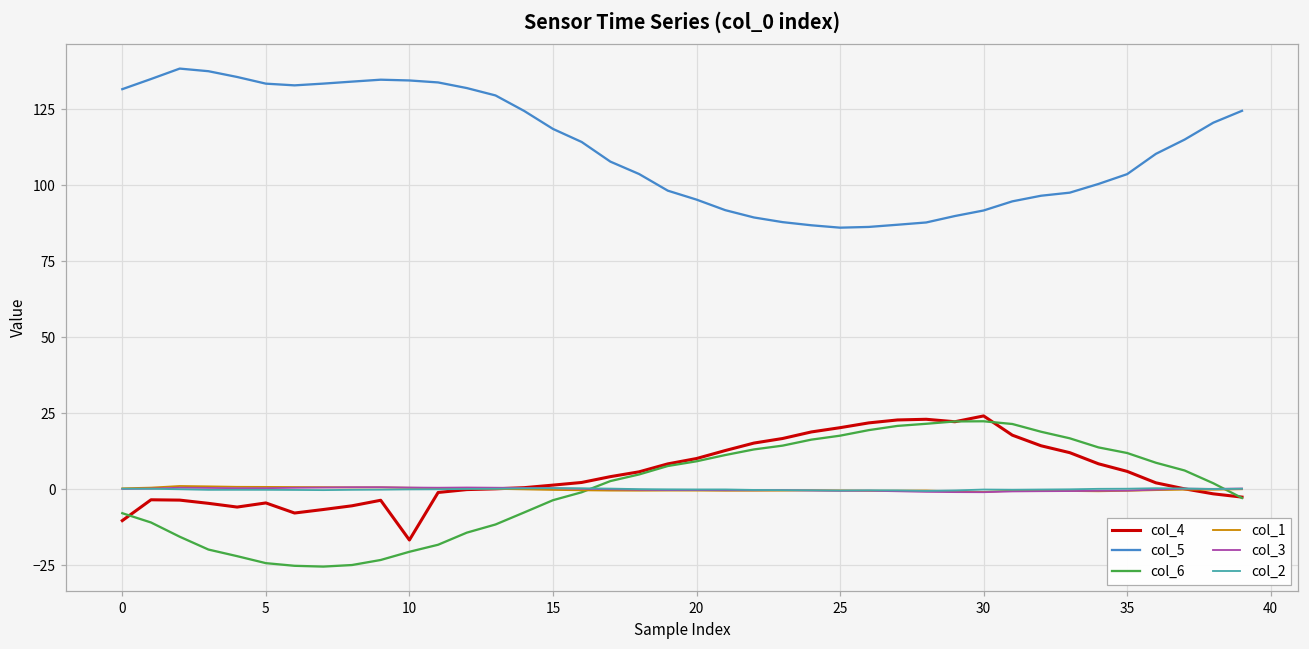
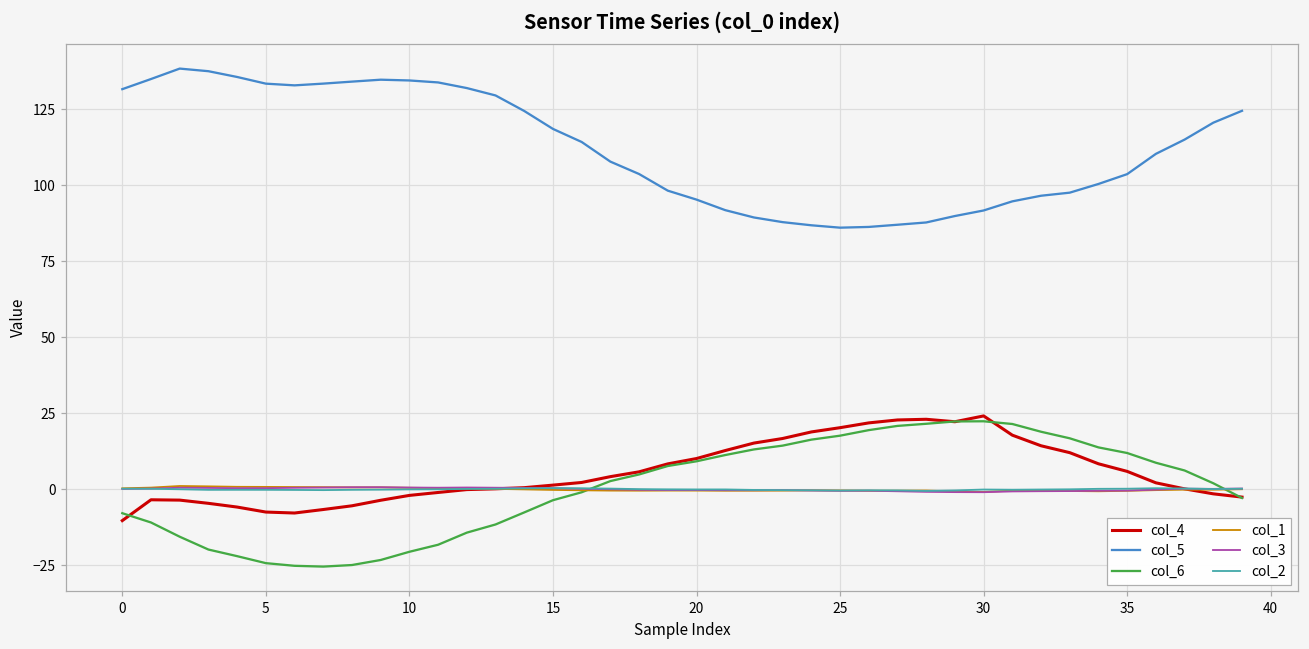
  {
    "col_4": {
      "0": -10,
-     "5": -4,
-     "10": -17,
+     "5": -7,
+     "10": -2,
      "15": 1,
      "25": 20,
      "30": 24,
      "35": 6
    },
    "col_6": {
      "0": -8,
      "5": -24,
      "10": -21,
      "15": -4,
      "25": 18,
      "30": 22,
      "35": 12
    }
  }
